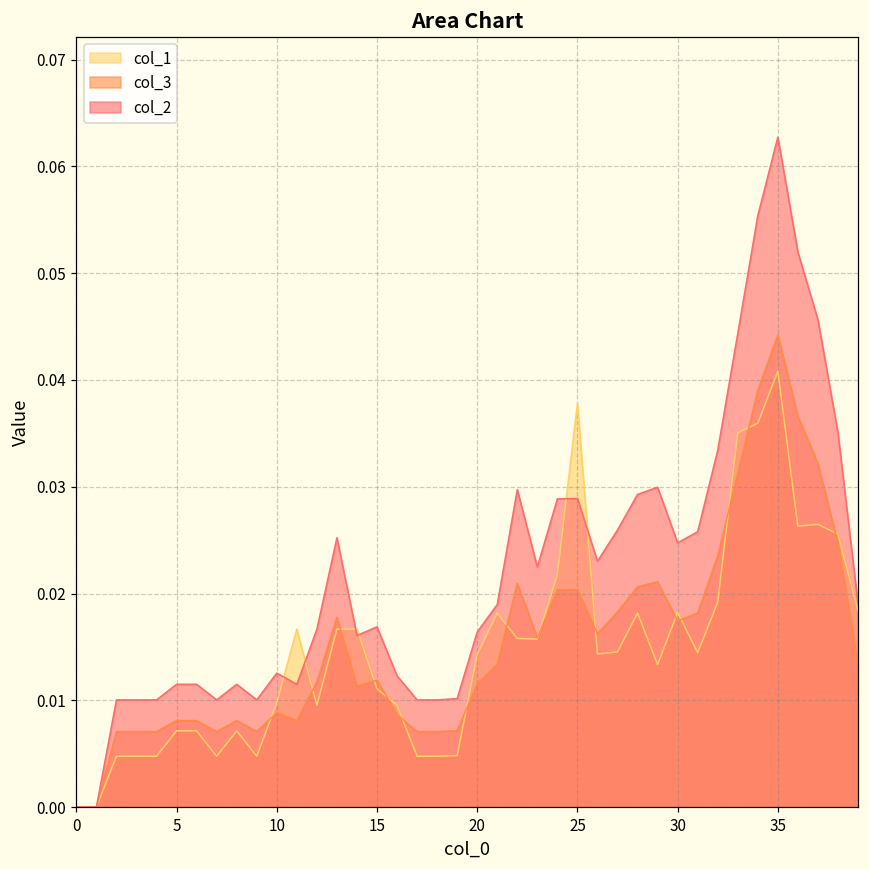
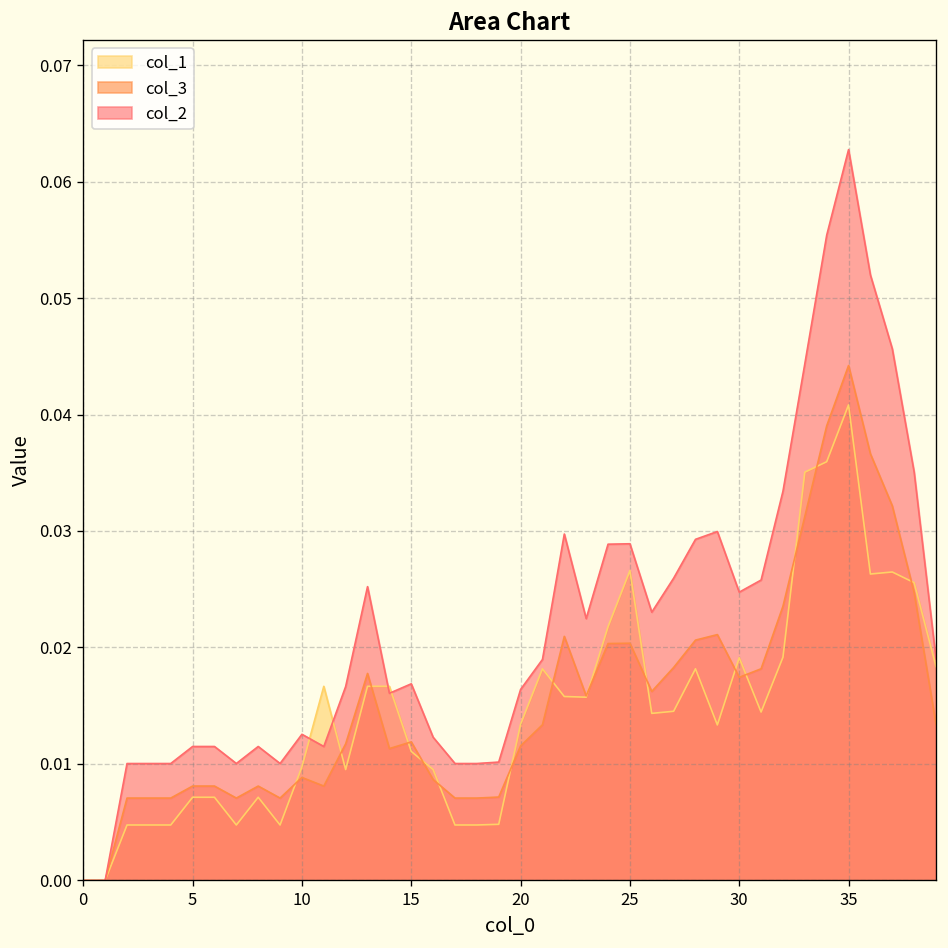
  {
    "col_1": {
      "5": 0.007,
      "10": 0.010,
      "15": 0.011,
-     "20": 0.014,
-     "25": 0.038,
-     "30": 0.018,
+     "20": 0.013,
+     "25": 0.027,
+     "30": 0.019,
      "35": 0.041
    }
  }
